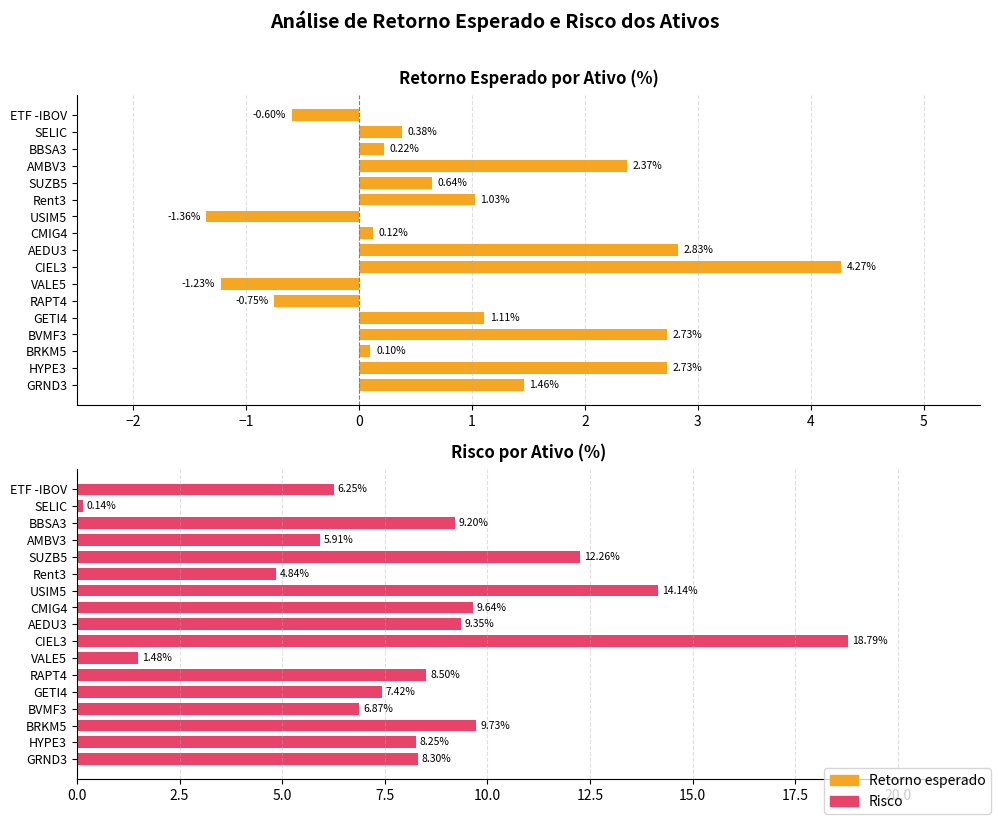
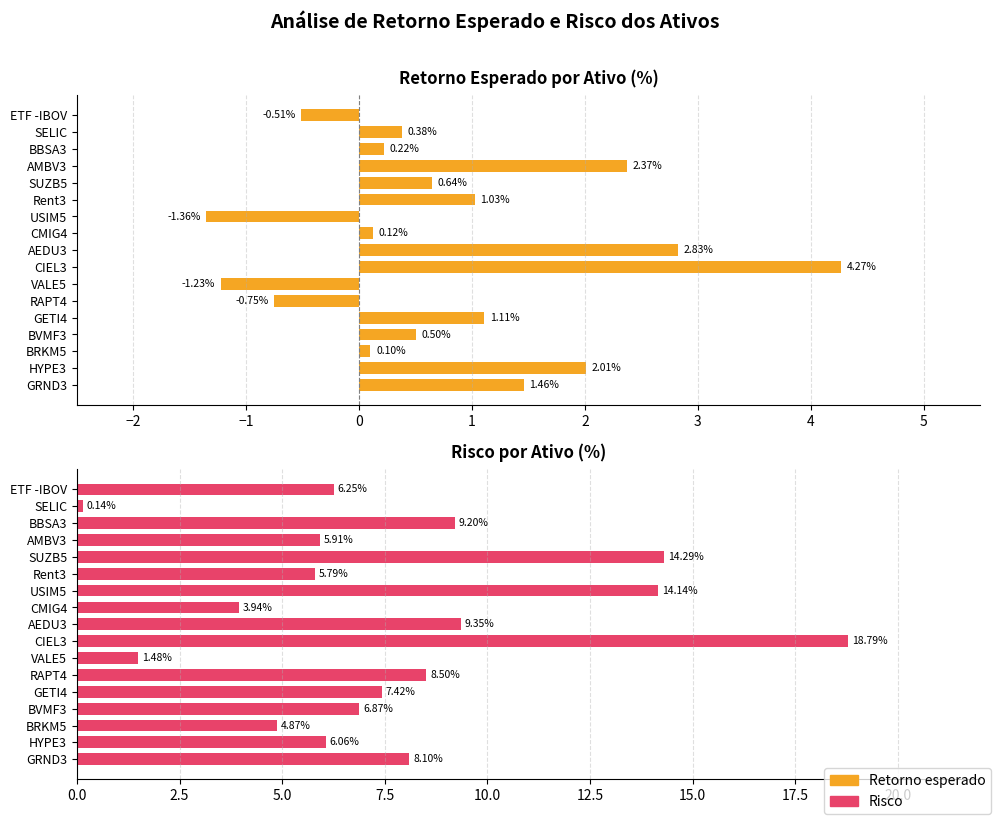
  {
    "Retorno Esperado por Ativo (%)": {
-     "ETF -IBOV": "-0.60%",
+     "ETF -IBOV": "-0.51%",
      "SELIC": "0.38%",
      "BBSA3": "0.22%",
      "AMBV3": "2.37%",
      "SUZB5": "0.64%",
      "Rent3": "1.03%",
      "USIM5": "-1.36%",
      "CMIG4": "0.12%",
      "AEDU3": "2.83%",
      "CIEL3": "4.27%",
      "VALE5": "-1.23%",
      "RAPT4": "-0.75%",
      "GETI4": "1.11%",
-     "BVMF3": "2.73%",
+     "BVMF3": "0.50%",
      "BRKM5": "0.10%",
-     "HYPE3": "2.73%",
+     "HYPE3": "2.01%",
      "GRND3": "1.46%"
    },
    "Risco por Ativo (%)": {
      "ETF -IBOV": "6.25%",
      "SELIC": "0.14%",
      "BBSA3": "9.20%",
      "AMBV3": "5.91%",
-     "SUZB5": "12.26%",
-     "Rent3": "4.84%",
+     "SUZB5": "14.29%",
+     "Rent3": "5.79%",
      "USIM5": "14.14%",
-     "CMIG4": "9.64%",
+     "CMIG4": "3.94%",
      "AEDU3": "9.35%",
      "CIEL3": "18.79%",
      "VALE5": "1.48%",
      "RAPT4": "8.50%",
      "GETI4": "7.42%",
      "BVMF3": "6.87%",
-     "BRKM5": "9.73%",
-     "HYPE3": "8.25%",
-     "GRND3": "8.30%"
+     "BRKM5": "4.87%",
+     "HYPE3": "6.06%",
+     "GRND3": "8.10%"
    }
  }
